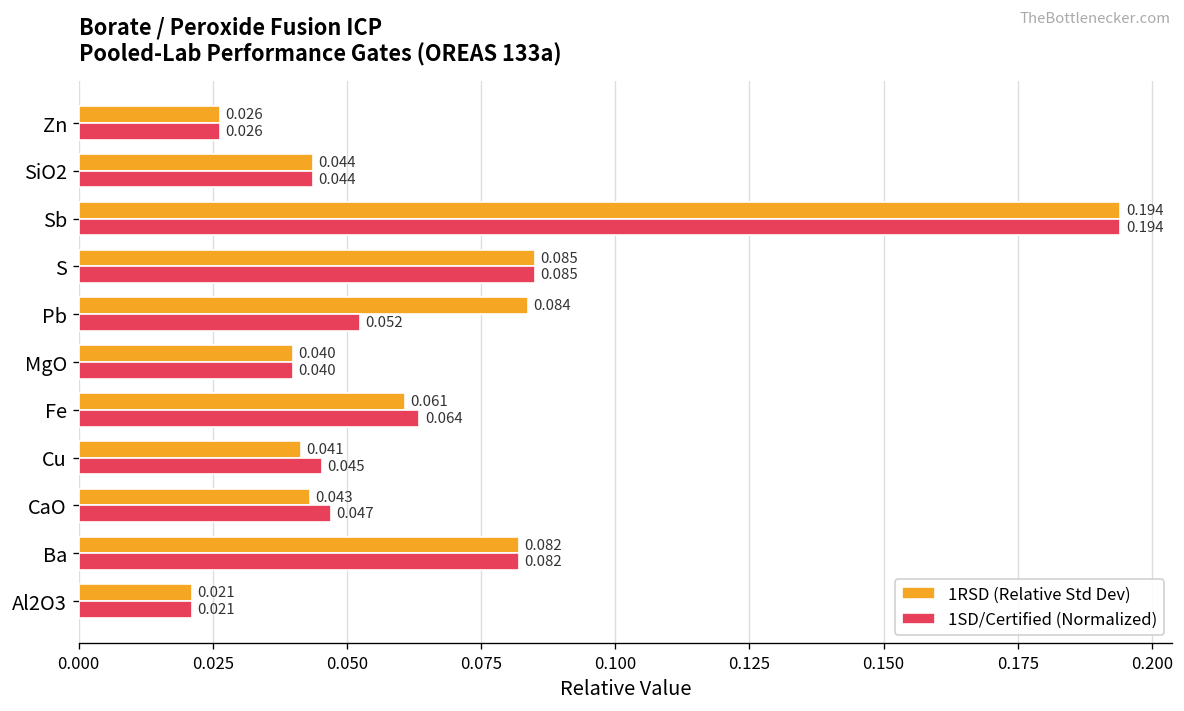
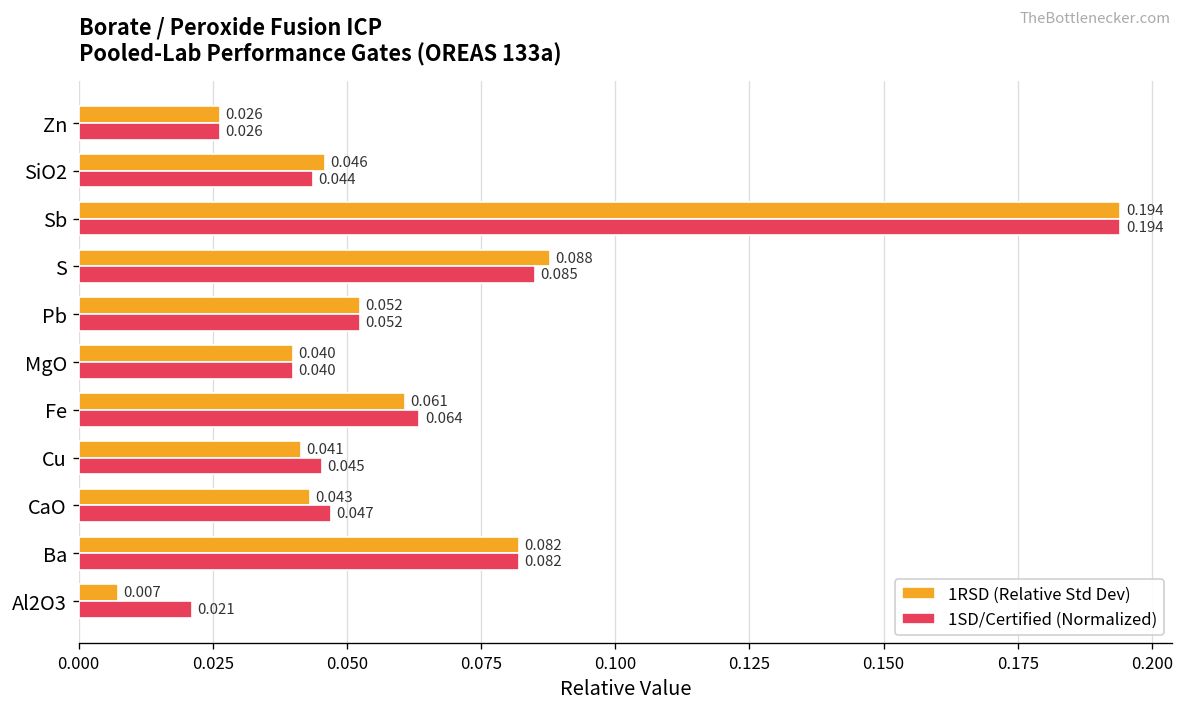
  {
    "1RSD (Relative Std Dev)": {
      "Zn": 0.026,
-     "SiO2": 0.044,
+     "SiO2": 0.046,
      "Sb": 0.194,
-     "S": 0.085,
-     "Pb": 0.084,
+     "S": 0.088,
+     "Pb": 0.052,
      "MgO": 0.040,
      "Fe": 0.061,
      "Cu": 0.041,
      "CaO": 0.043,
      "Ba": 0.082,
-     "Al2O3": 0.021
+     "Al2O3": 0.007
    },
    "1SD/Certified (Normalized)": {
      "Zn": 0.026,
      "SiO2": 0.044,
      "Sb": 0.194,
      "S": 0.085,
      "Pb": 0.052,
      "MgO": 0.040,
      "Fe": 0.064,
      "Cu": 0.045,
      "CaO": 0.047,
      "Ba": 0.082,
      "Al2O3": 0.021
    }
  }
